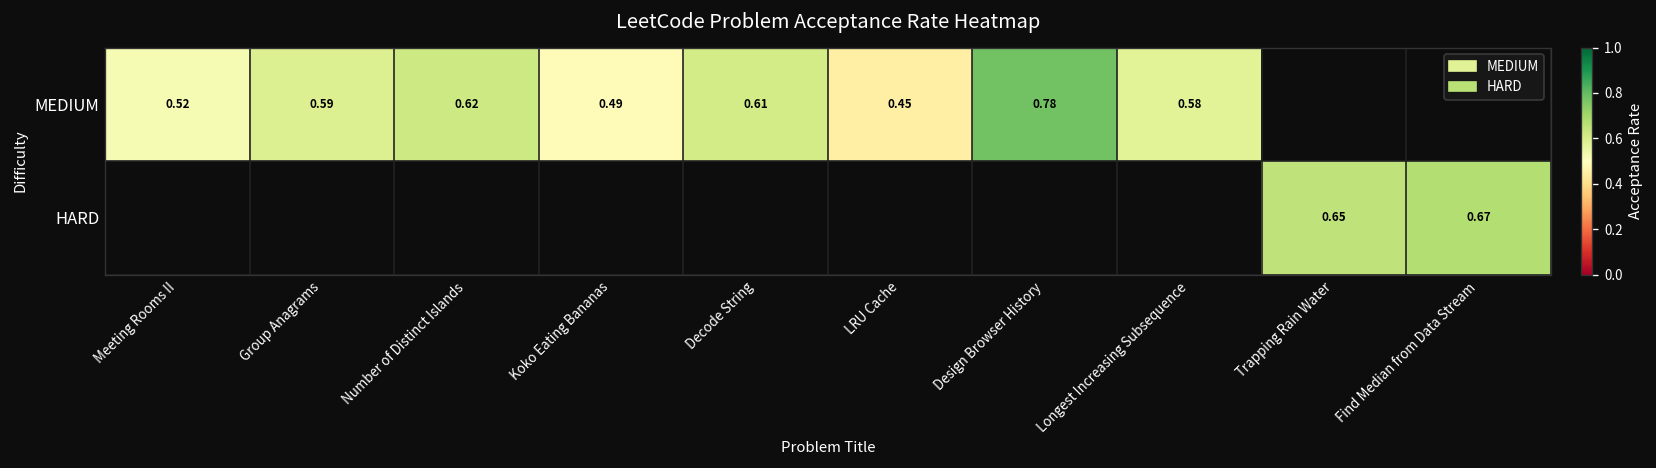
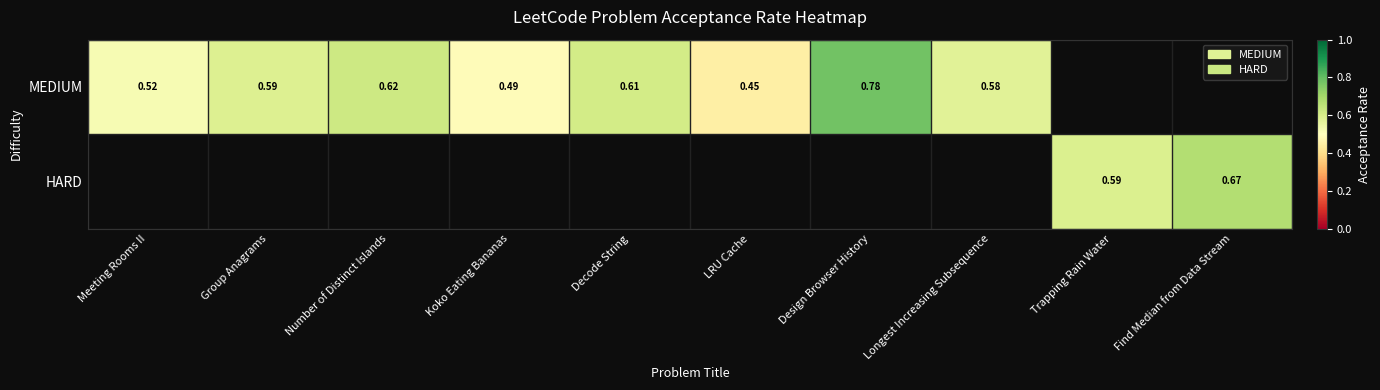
  {
    "MEDIUM": {
      "Meeting Rooms II": 0.52,
      "Group Anagrams": 0.59,
      "Number of Distinct Islands": 0.62,
      "Koko Eating Bananas": 0.49,
      "Decode String": 0.61,
      "LRU Cache": 0.45,
      "Design Browser History": 0.78,
      "Longest Increasing Subsequence": 0.58
    },
    "HARD": {
-     "Trapping Rain Water": 0.65,
+     "Trapping Rain Water": 0.59,
      "Find Median from Data Stream": 0.67
    }
  }
